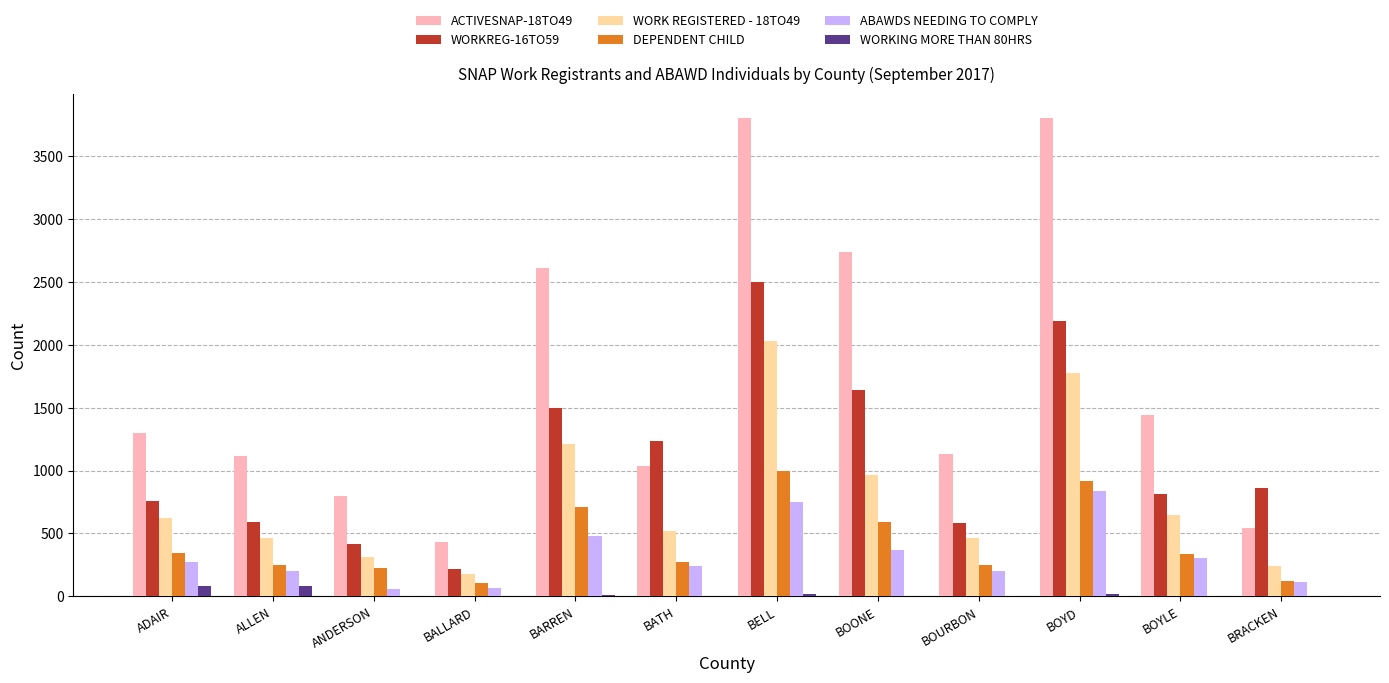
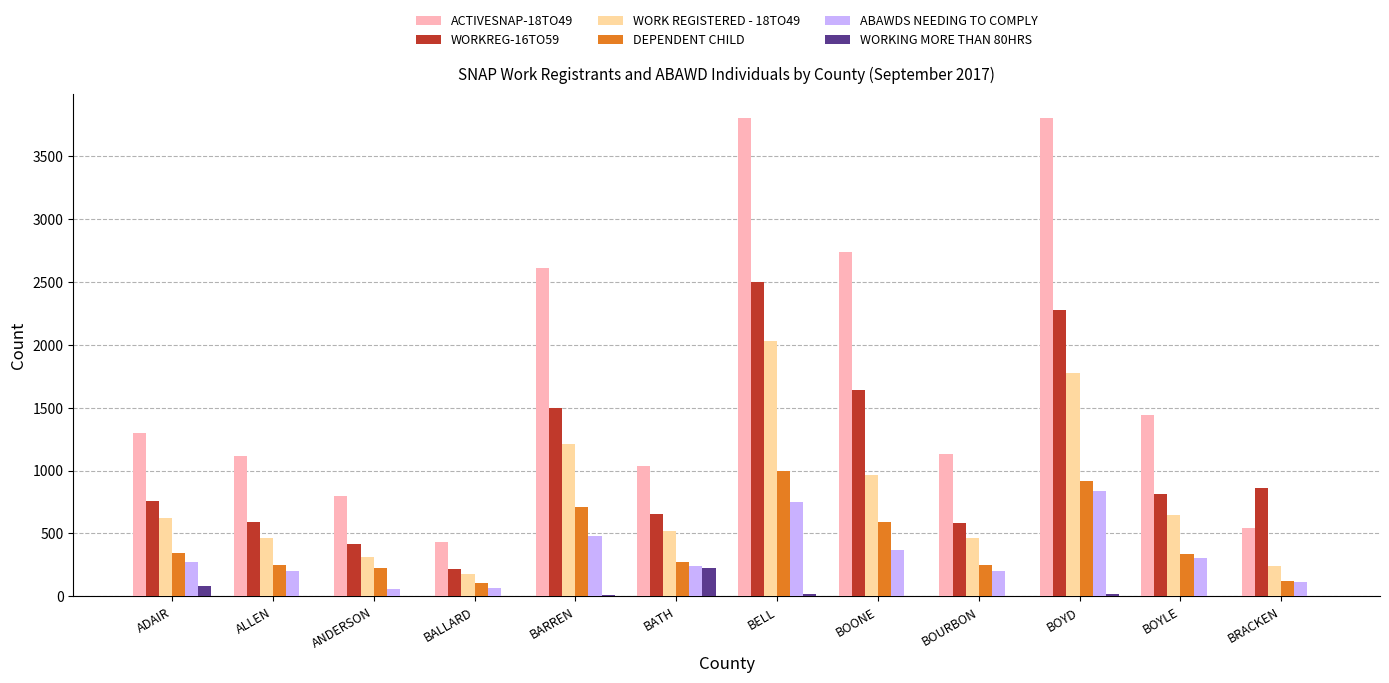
  {
    "WORKREG-16TO59": {
      "ADAIR": 760,
      "ALLEN": 590,
      "ANDERSON": 410,
      "BALLARD": 220,
      "BARREN": 1500,
-     "BATH": 1230,
+     "BATH": 650,
      "BELL": 2500,
      "BOONE": 1640,
      "BOURBON": 580,
-     "BOYD": 2190,
+     "BOYD": 2270,
      "BOYLE": 820,
      "BRACKEN": 860
    },
    "DEPENDENT CHILD": {
      "ADAIR": 340,
      "ALLEN": 250,
      "ANDERSON": 220,
      "BALLARD": 110,
      "BARREN": 710,
      "BATH": 270,
      "BELL": 1000,
      "BOONE": 590,
      "BOURBON": 250,
      "BOYD": 920,
      "BOYLE": 330,
      "BRACKEN": 120
    },
    "ABAWDS NEEDING TO COMPLY": {
      "ADAIR": 270,
      "ALLEN": 200,
      "ANDERSON": 60,
      "BALLARD": 70,
      "BARREN": 480,
      "BATH": 240,
      "BELL": 750,
      "BOONE": 370,
      "BOURBON": 200,
      "BOYD": 840,
      "BOYLE": 310,
      "BRACKEN": 110
    },
    "WORKING MORE THAN 80HRS": {
      "ADAIR": 80,
-     "ALLEN": 80,
-     "BATH": 10
+     "ALLEN": 0,
+     "BATH": 230
    }
  }
